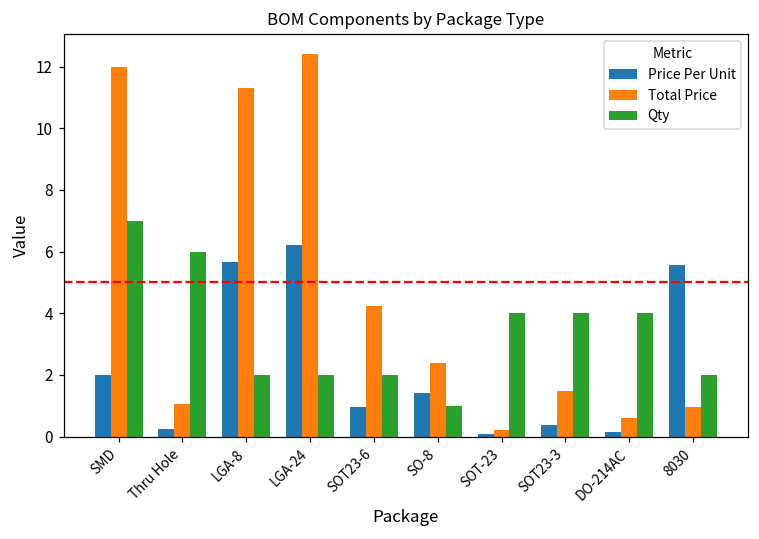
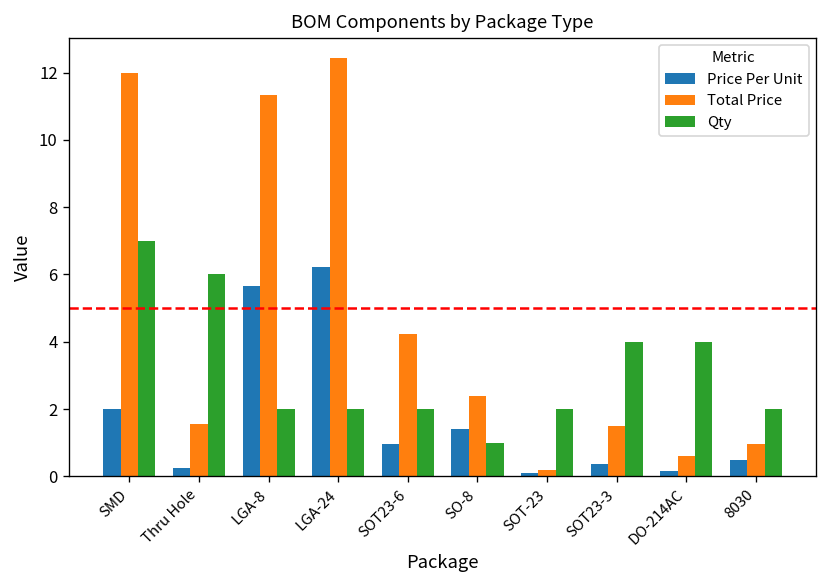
  {
    "Price Per Unit": {
      "SMD": 2.0,
      "Thru Hole": 0.3,
      "LGA-8": 5.7,
      "LGA-24": 6.2,
      "SOT23-6": 1.0,
      "SO-8": 1.4,
      "SOT-23": 0.1,
      "SOT23-3": 0.4,
      "DO-214AC": 0.2,
-     "8030": 5.6
+     "8030": 0.5
    },
    "Total Price": {
      "SMD": 12.0,
-     "Thru Hole": 1.1,
+     "Thru Hole": 1.6,
      "LGA-8": 11.3,
      "LGA-24": 12.4,
      "SOT23-6": 4.2,
      "SO-8": 2.4,
      "SOT-23": 0.2,
      "SOT23-3": 1.5,
      "DO-214AC": 0.6,
      "8030": 1.0
    },
    "Qty": {
      "SMD": 7,
      "Thru Hole": 6,
      "LGA-8": 2,
      "LGA-24": 2,
      "SOT23-6": 2,
      "SO-8": 1,
-     "SOT-23": 4,
+     "SOT-23": 2,
      "SOT23-3": 4,
      "DO-214AC": 4,
      "8030": 2
    }
  }
